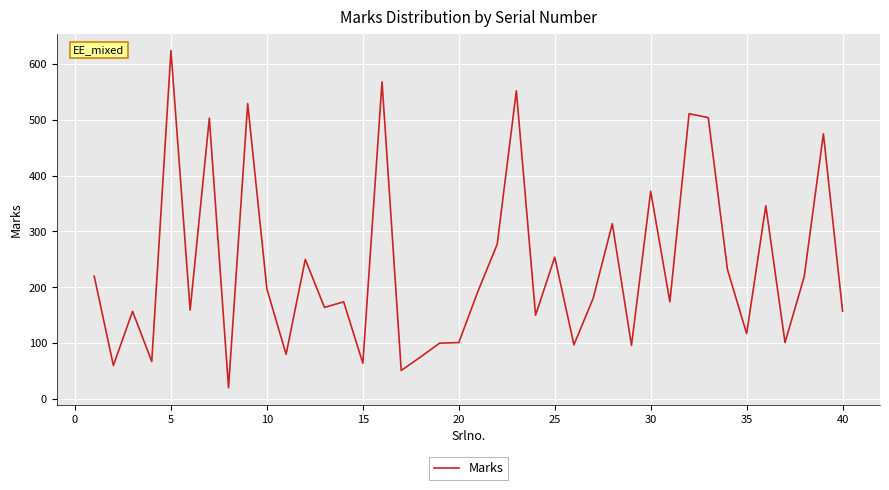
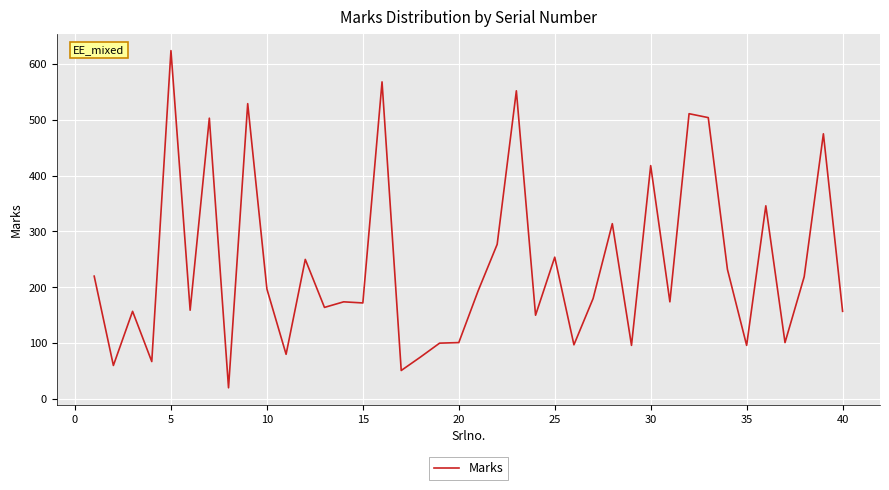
  {
    "5": 620,
    "10": 200,
-   "15": 60,
+   "15": 170,
    "20": 100,
    "25": 250,
-   "30": 370,
-   "35": 120,
+   "30": 420,
+   "35": 100,
    "40": 160
  }
